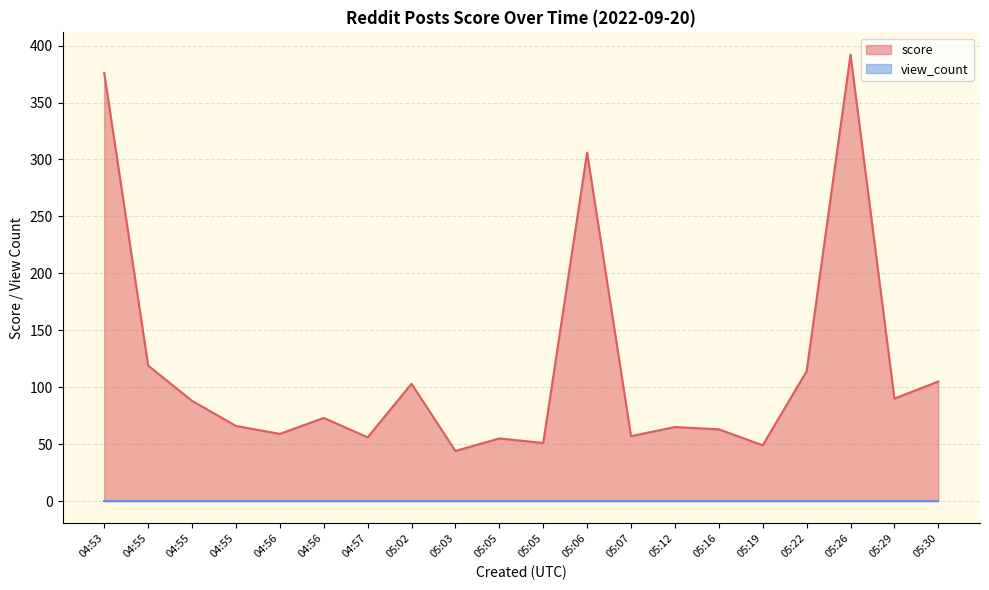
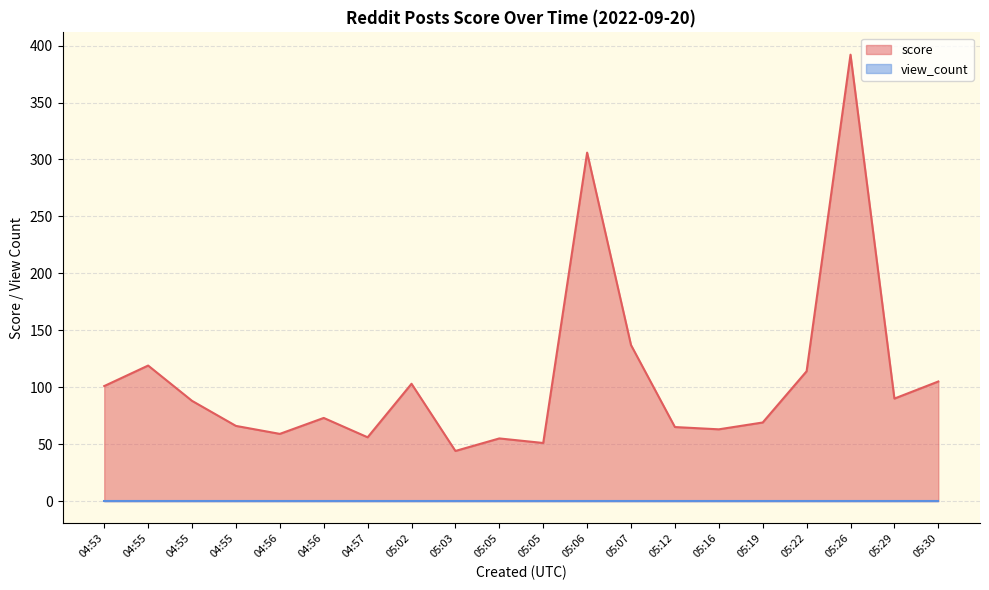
  {
    "score": {
-     "04:53": 376,
+     "04:53": 101,
      "04:57": 56,
      "05:02": 103,
      "05:03": 44,
      "05:06": 306,
-     "05:07": 57,
+     "05:07": 137,
      "05:12": 65,
      "05:16": 63,
-     "05:19": 49,
+     "05:19": 69,
      "05:22": 114,
      "05:26": 392,
      "05:29": 90,
      "05:30": 105
    },
    "view_count": {
      "04:53": 0,
      "04:57": 0,
      "05:02": 0,
      "05:03": 0,
      "05:06": 0,
      "05:07": 0,
      "05:12": 0,
      "05:16": 0,
      "05:19": 0,
      "05:22": 0,
      "05:26": 0,
      "05:29": 0,
      "05:30": 0
    }
  }
